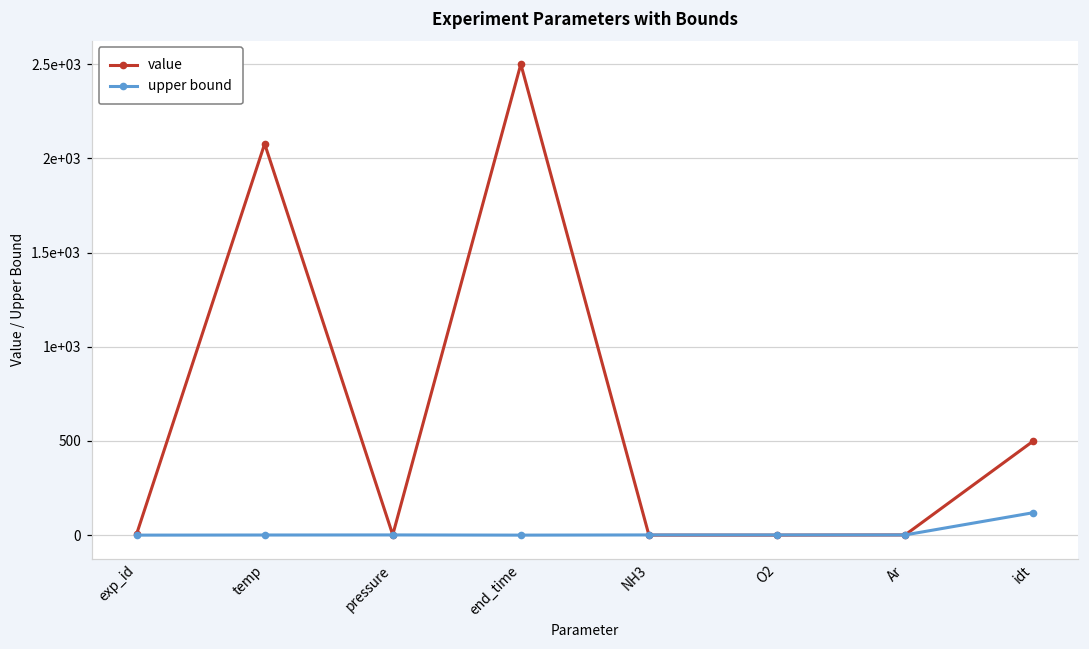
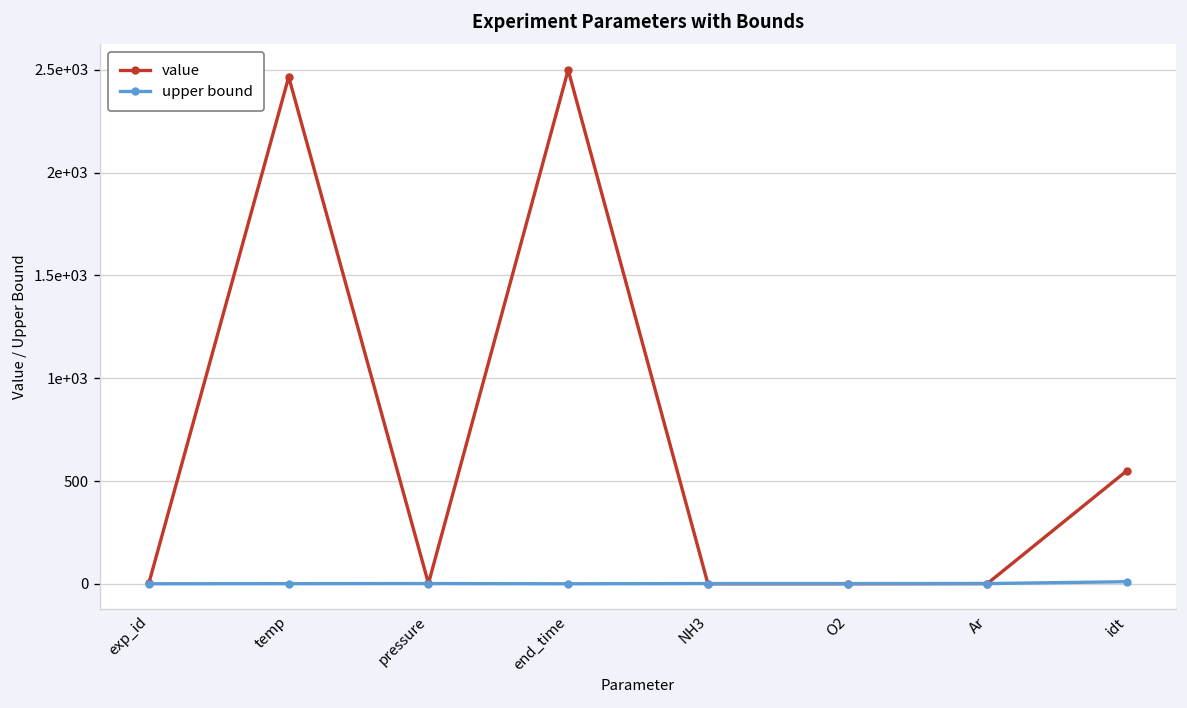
  {
    "value": {
-     "temp": 2080,
+     "temp": 2470,
      "end_time": 2500,
-     "idt": 500
+     "idt": 550
    },
    "upper bound": {
      "temp": 0,
      "end_time": 0,
-     "idt": 120
+     "idt": 10
    }
  }
